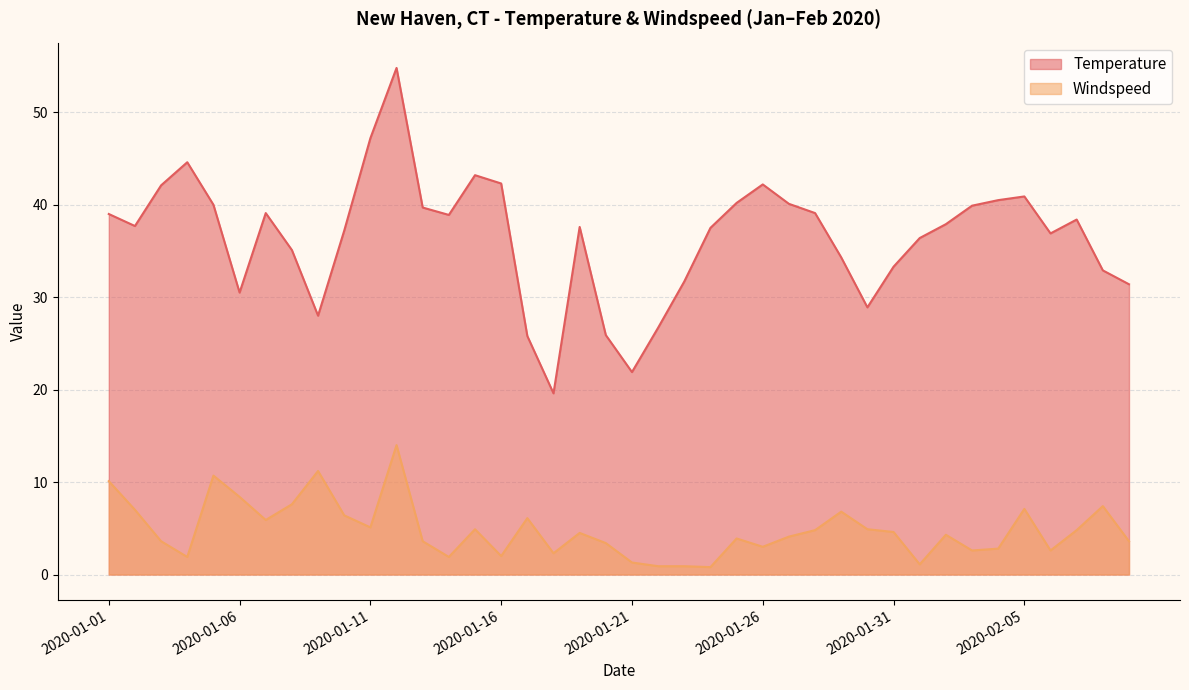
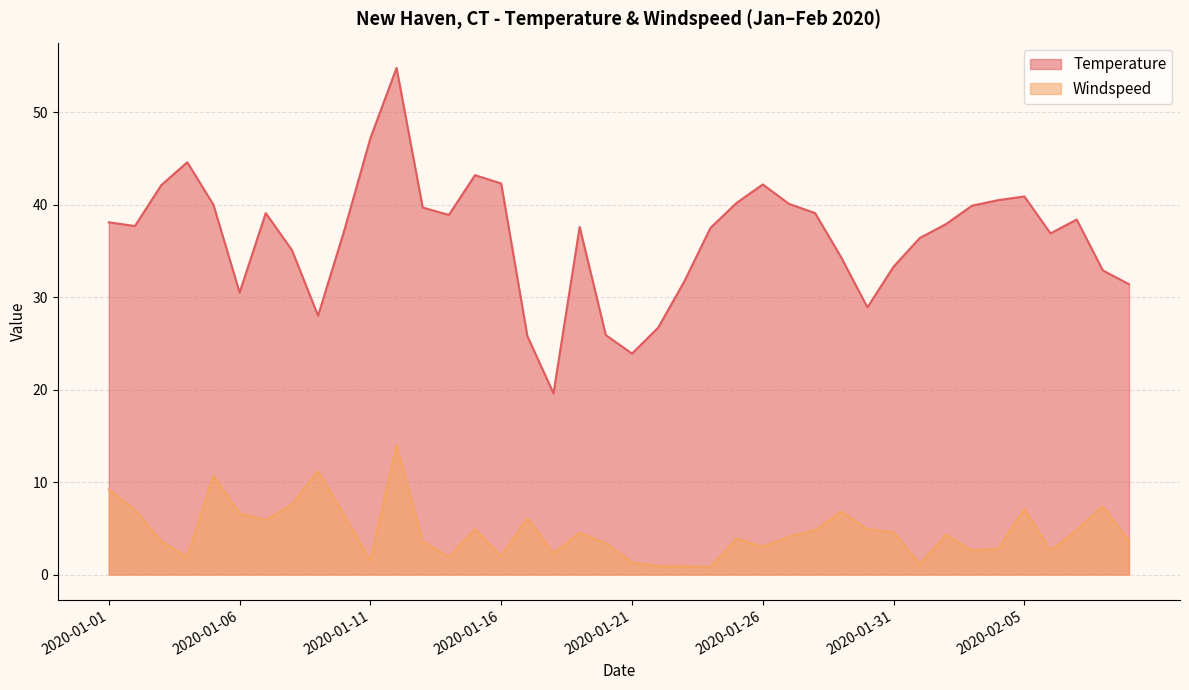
  {
    "Temperature": {
-     "2020-01-01": 39,
+     "2020-01-01": 38,
      "2020-01-06": 31,
      "2020-01-11": 47,
      "2020-01-16": 42,
-     "2020-01-21": 22,
+     "2020-01-21": 24,
      "2020-01-26": 42,
      "2020-01-31": 33,
      "2020-02-05": 41
    },
    "Windspeed": {
-     "2020-01-01": 10,
-     "2020-01-06": 8,
-     "2020-01-11": 5,
+     "2020-01-01": 9,
+     "2020-01-06": 7,
+     "2020-01-11": 2,
      "2020-01-16": 2,
      "2020-01-21": 1,
      "2020-01-26": 3,
      "2020-01-31": 5,
      "2020-02-05": 7
    }
  }
